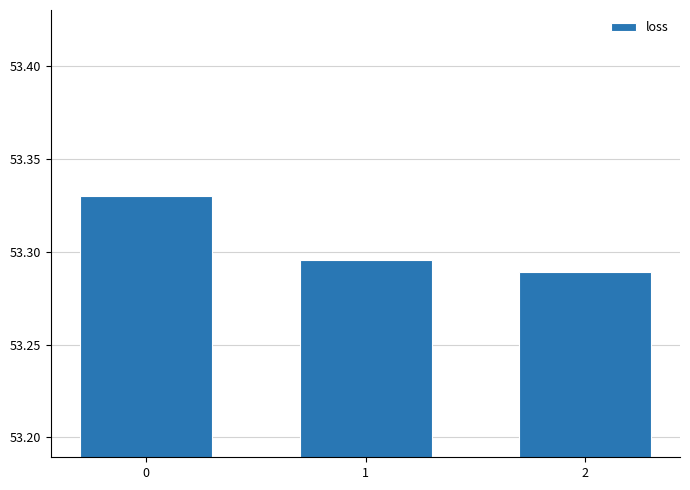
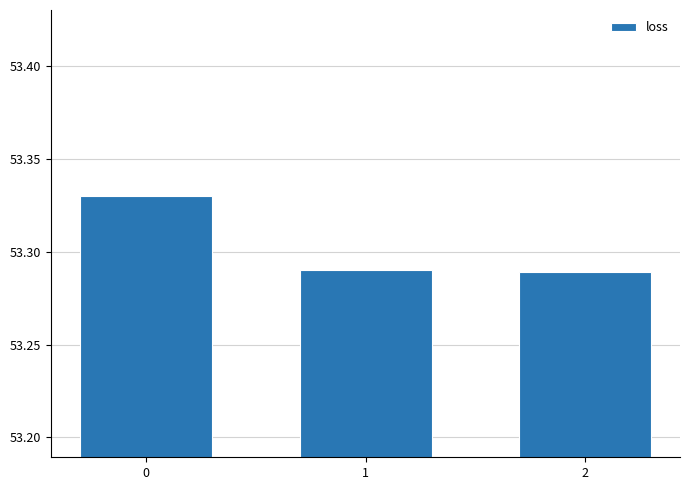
  {
    "0": 53.330,
-   "1": 53.296,
+   "1": 53.290,
    "2": 53.289
  }
